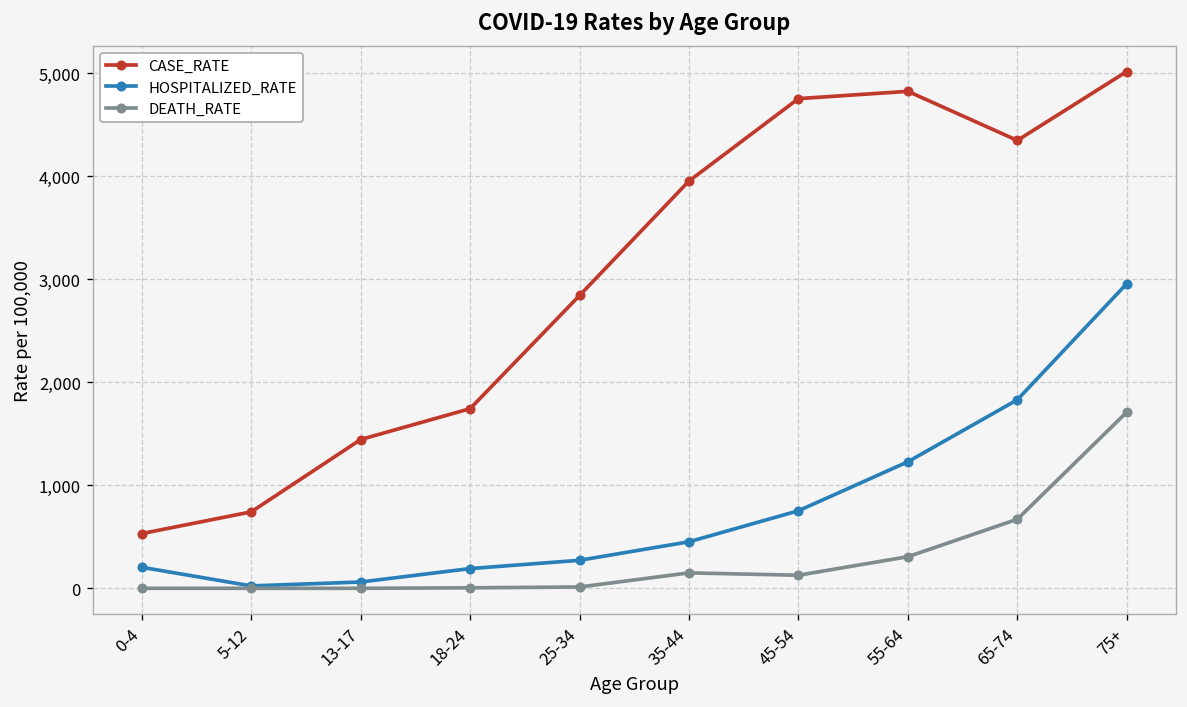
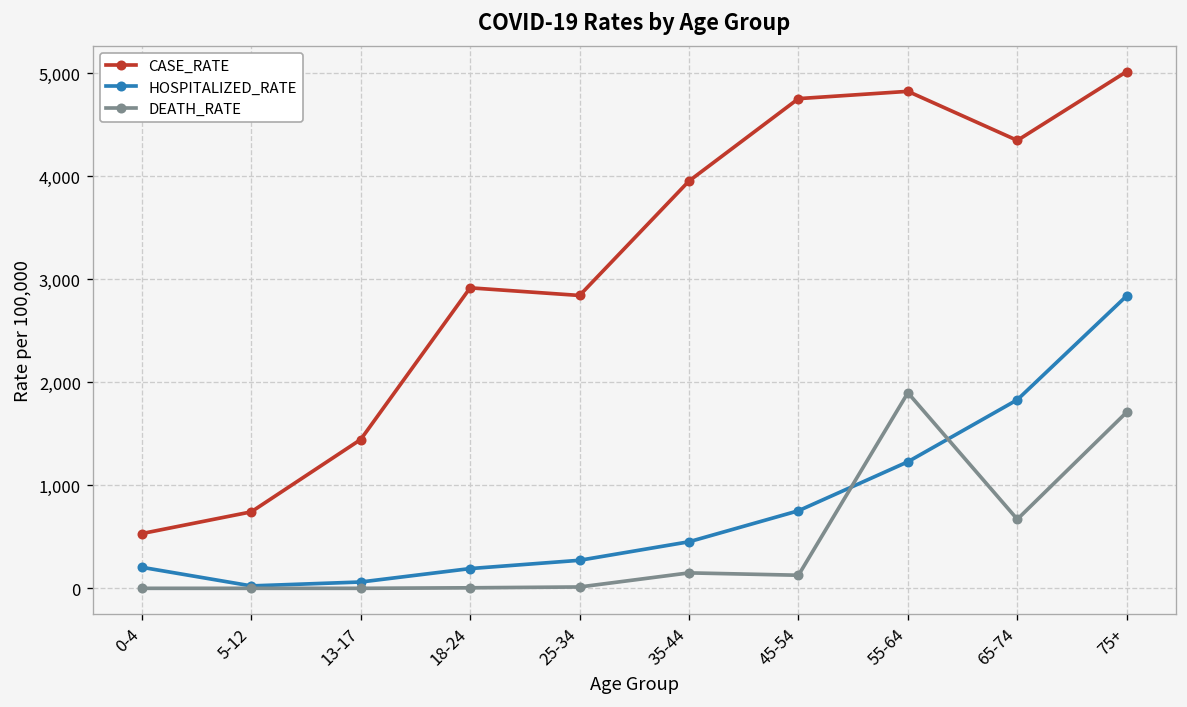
  {
    "CASE_RATE": {
      "0-4": "500",
      "5-12": "700",
      "13-17": "1,400",
-     "18-24": "1,700",
+     "18-24": "2,900",
      "25-34": "2,800",
      "35-44": "4,000",
      "45-54": "4,800",
      "55-64": "4,800",
      "65-74": "4,300",
      "75+": "5,000"
    },
    "HOSPITALIZED_RATE": {
      "0-4": "200",
      "13-17": "100",
      "18-24": "200",
      "25-34": "300",
      "35-44": "500",
      "45-54": "800",
      "55-64": "1,200",
      "65-74": "1,800",
-     "75+": "3,000"
+     "75+": "2,800"
    },
    "DEATH_RATE": {
      "0-4": "0",
      "13-17": "0",
      "18-24": "0",
      "25-34": "0",
      "35-44": "100",
      "45-54": "100",
-     "55-64": "300",
+     "55-64": "1,900",
      "65-74": "700",
      "75+": "1,700"
    }
  }
